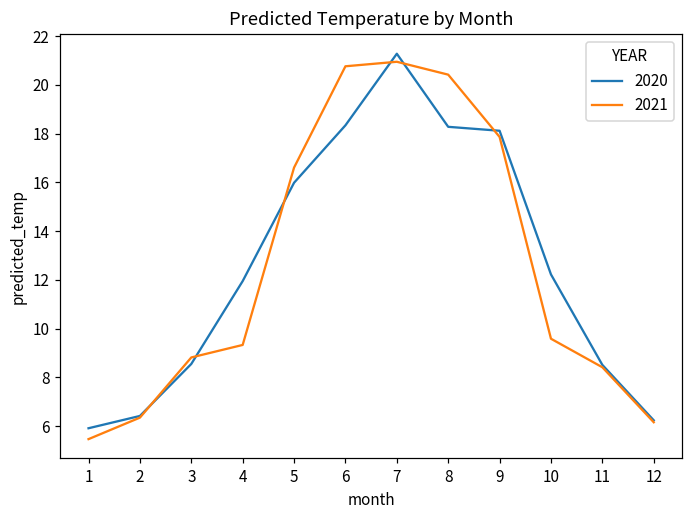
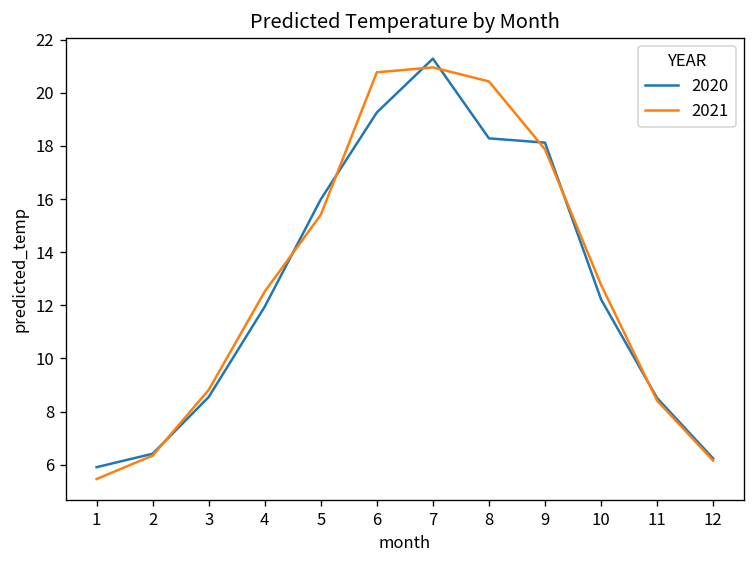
  {
    "2020": {
      "1": 5.9,
      "3": 8.5,
      "4": 11.9,
      "5": 16.0,
-     "6": 18.3,
+     "6": 19.3,
      "7": 21.3,
      "8": 18.3,
      "9": 18.1,
      "10": 12.2
    },
    "2021": {
      "1": 5.5,
      "3": 8.8,
-     "4": 9.3,
-     "5": 16.6,
+     "4": 12.5,
+     "5": 15.4,
      "6": 20.8,
      "7": 21.0,
      "8": 20.4,
      "9": 17.9,
-     "10": 9.6
+     "10": 12.8
    }
  }
